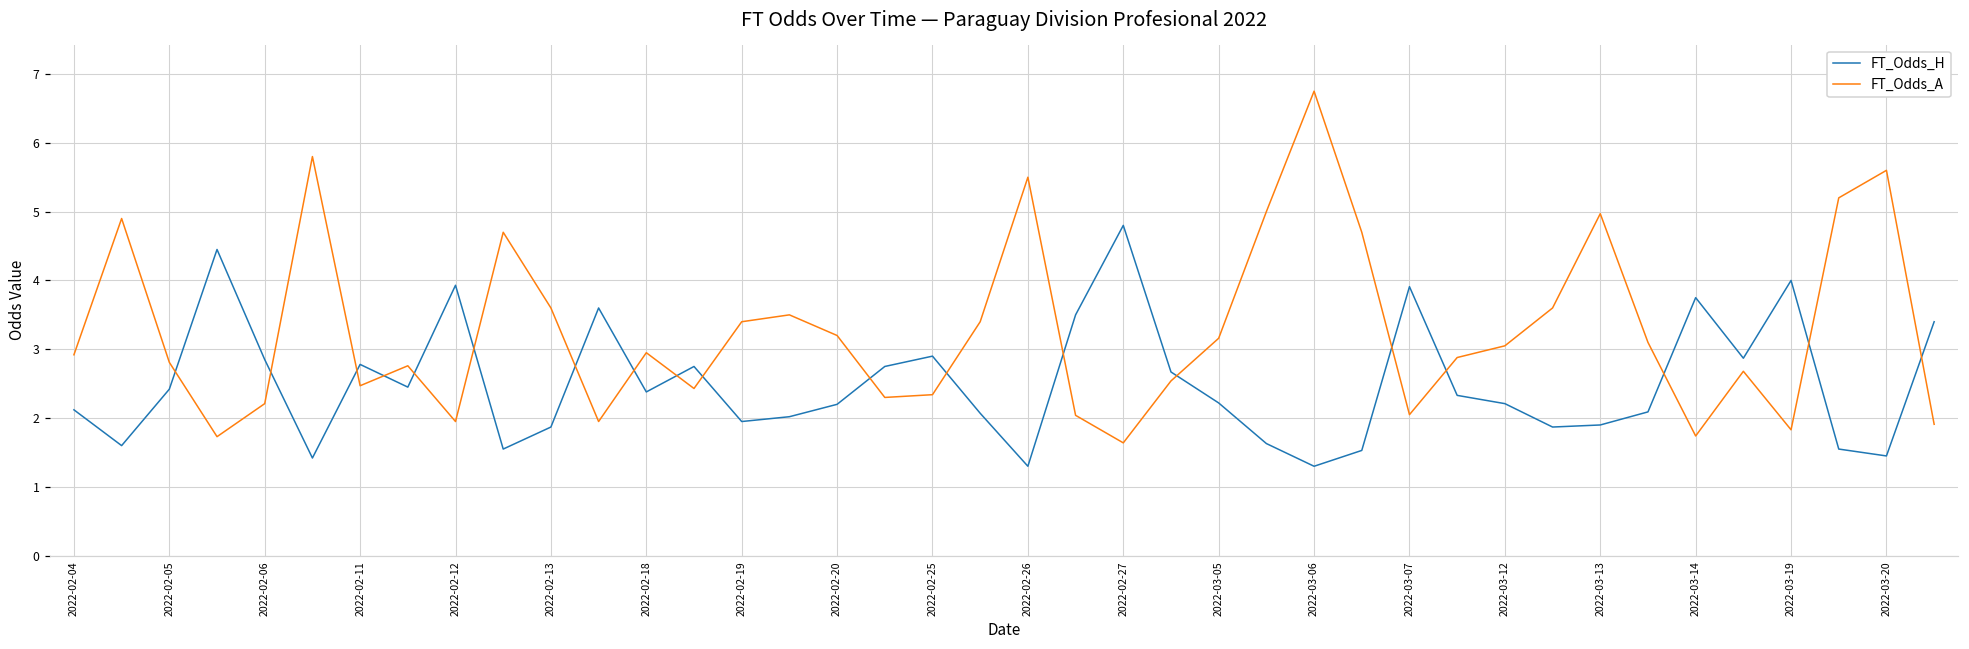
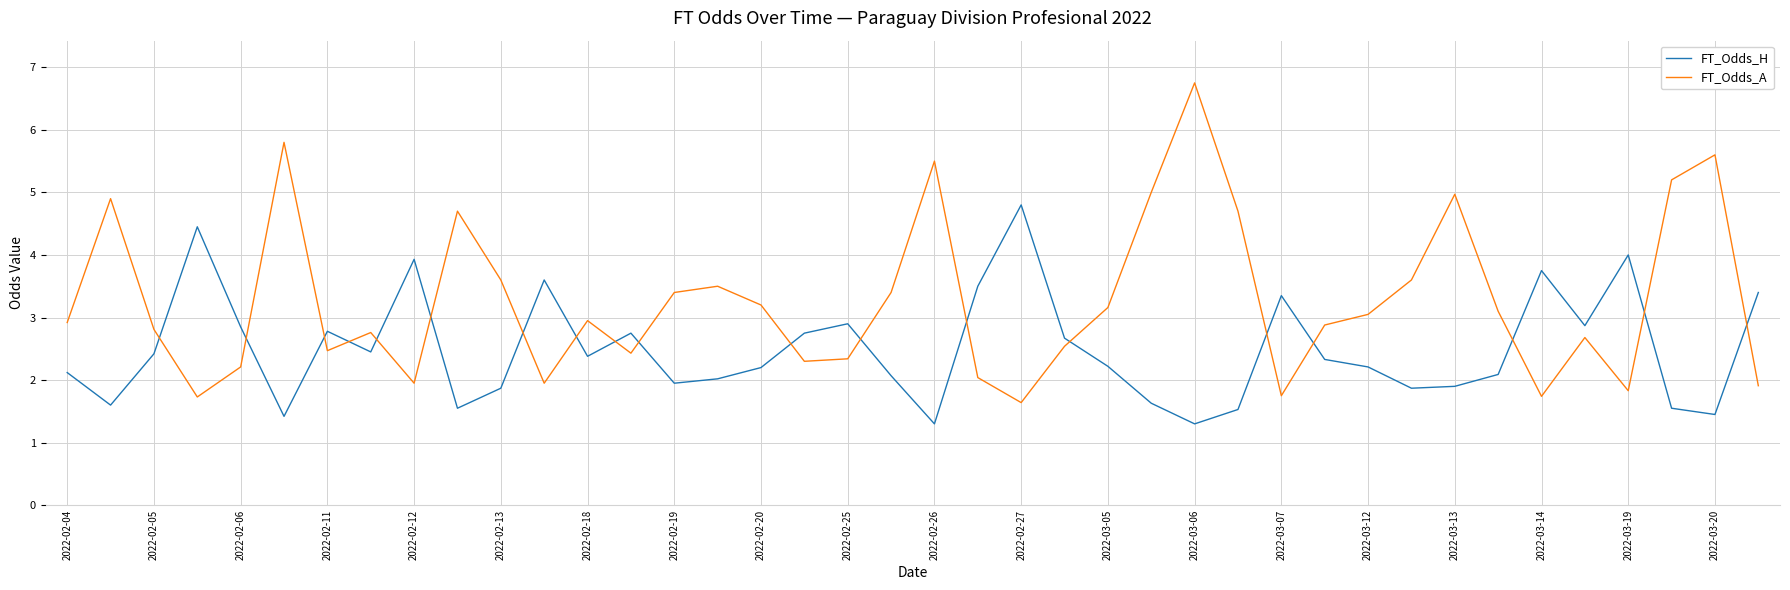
  {
    "FT_Odds_H": {
      "2022-02-26": 1.3,
-     "2022-03-07": 3.9,
+     "2022-03-07": 3.4,
      "2022-03-13": 1.9
    },
    "FT_Odds_A": {
      "2022-02-26": 5.5,
-     "2022-03-07": 2.1,
+     "2022-03-07": 1.8,
      "2022-03-13": 5.0
    }
  }
